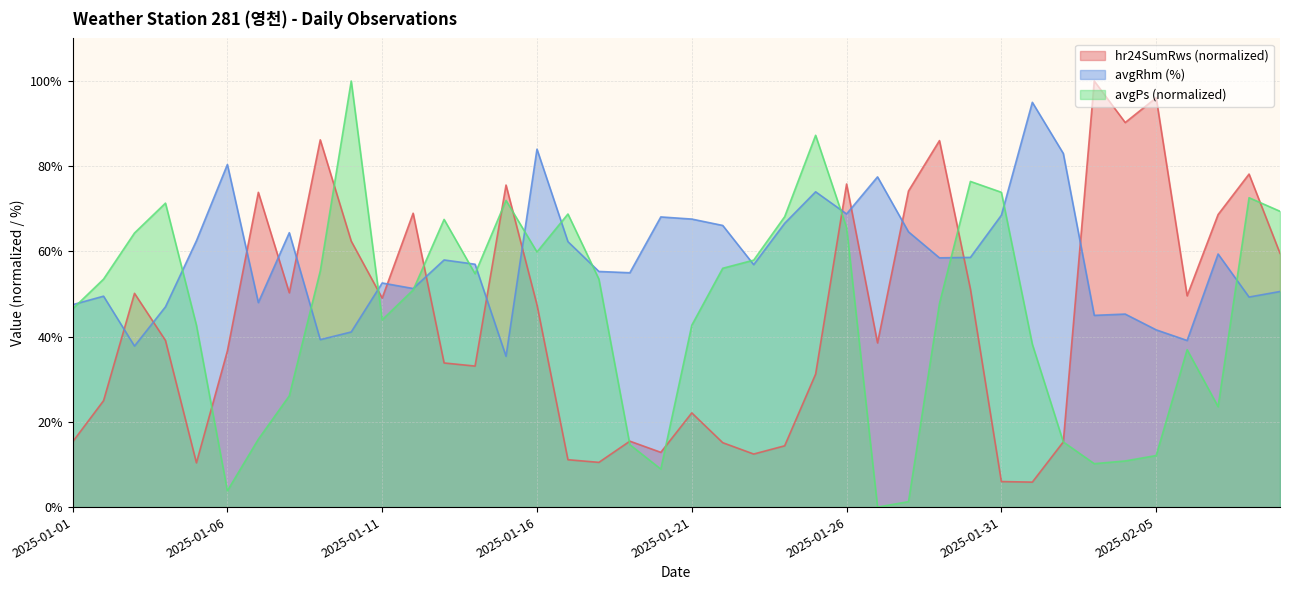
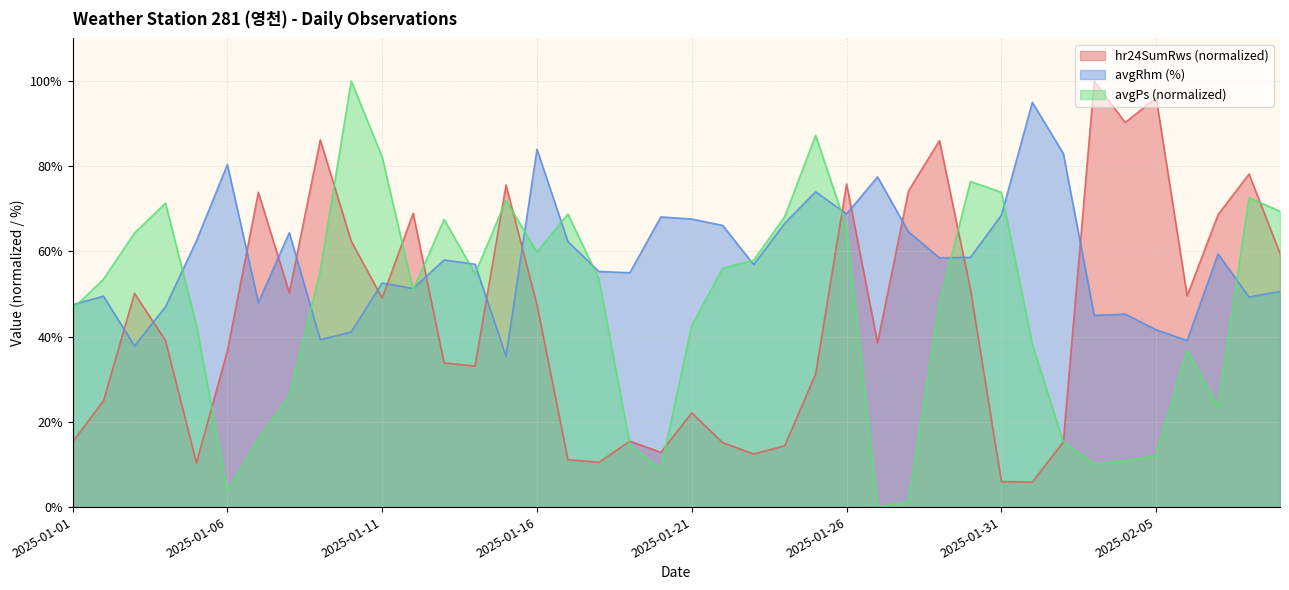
  {
    "hr24SumRws (normalized)": {
      "2025-01-01": "15%",
      "2025-01-06": "37%",
      "2025-01-11": "49%",
      "2025-01-16": "47%",
      "2025-01-21": "22%",
      "2025-01-26": "76%",
      "2025-01-31": "6%"
    },
    "avgRhm (%)": {
      "2025-01-01": "48%",
      "2025-01-06": "80%",
      "2025-01-11": "53%",
      "2025-01-16": "84%",
      "2025-01-21": "68%",
      "2025-01-26": "69%",
      "2025-01-31": "69%",
      "2025-02-05": "42%"
    },
    "avgPs (normalized)": {
      "2025-01-01": "46%",
      "2025-01-06": "4%",
-     "2025-01-11": "44%",
+     "2025-01-11": "82%",
      "2025-01-16": "60%",
      "2025-01-21": "43%",
      "2025-01-26": "66%",
      "2025-01-31": "74%",
      "2025-02-05": "12%"
    }
  }
